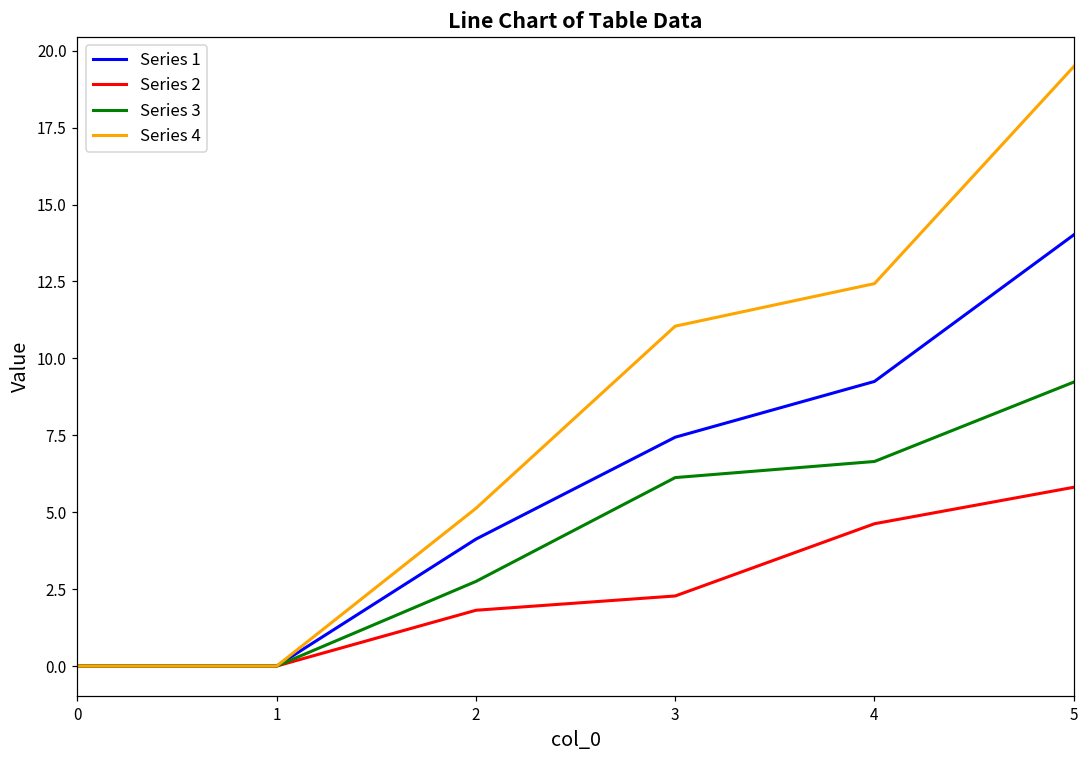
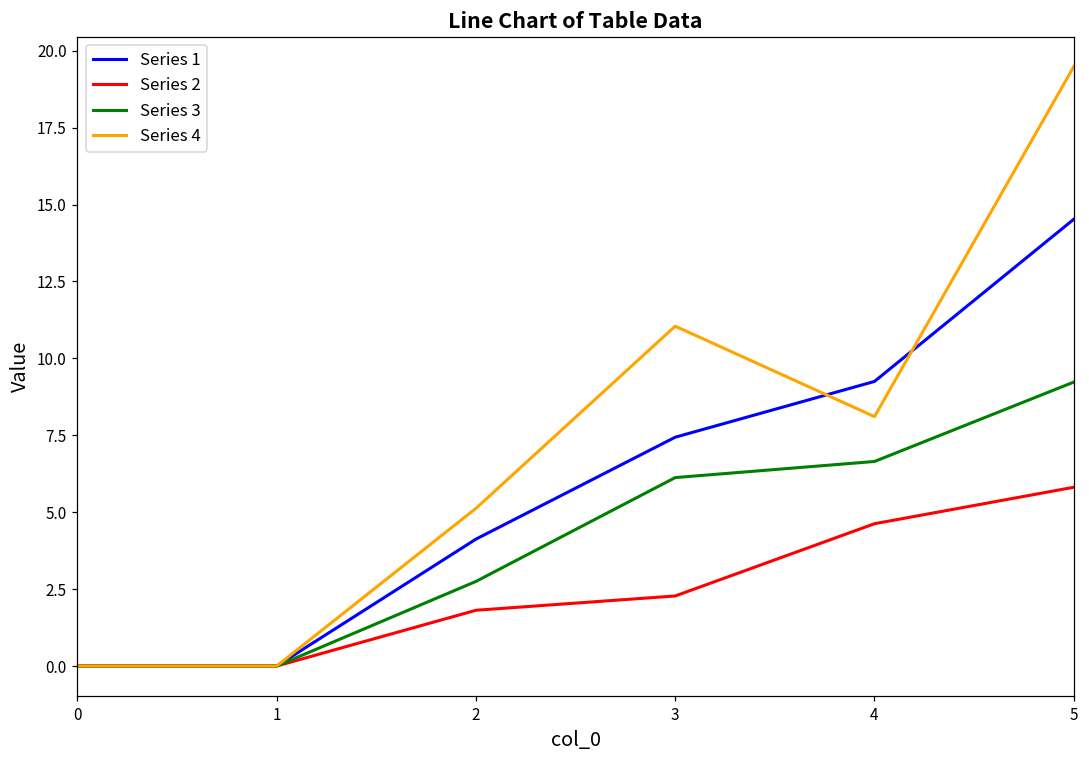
  {
    "Series 1": {
      "2": 4.1,
      "3": 7.4,
      "4": 9.3,
-     "5": 14.0
+     "5": 14.5
    },
    "Series 2": {
      "2": 1.8,
      "3": 2.3,
      "4": 4.6,
      "5": 5.8
    },
    "Series 3": {
      "2": 2.8,
      "3": 6.1,
      "4": 6.6,
      "5": 9.2
    },
    "Series 4": {
      "2": 5.1,
      "3": 11.0,
-     "4": 12.4,
+     "4": 8.1,
      "5": 19.5
    }
  }
